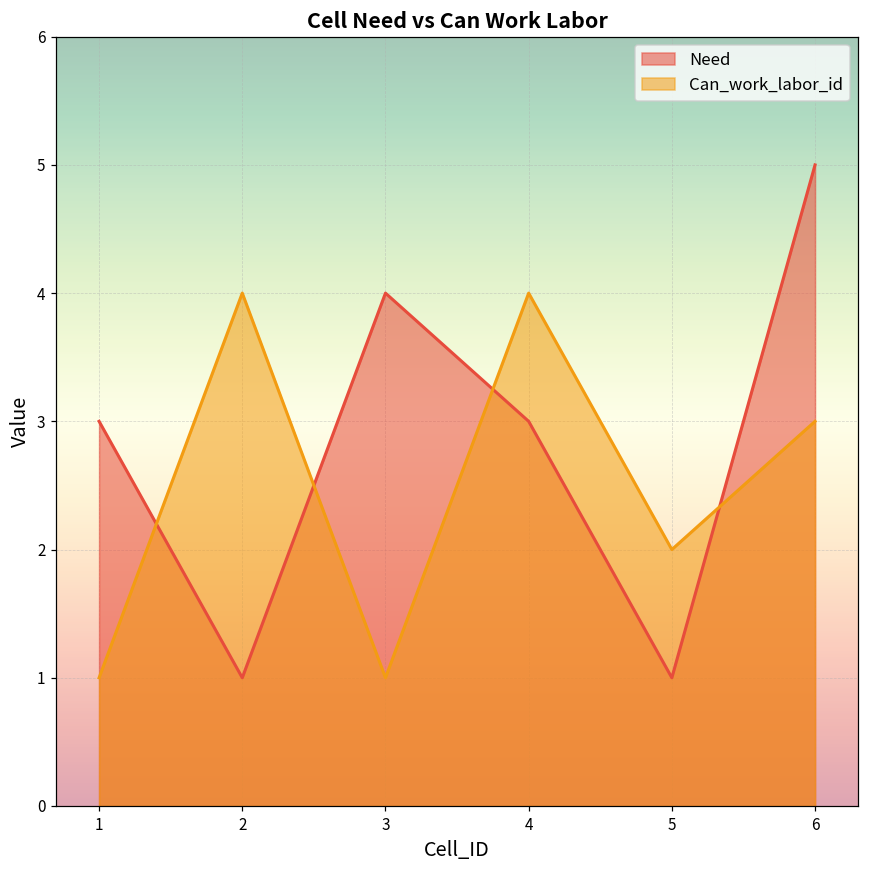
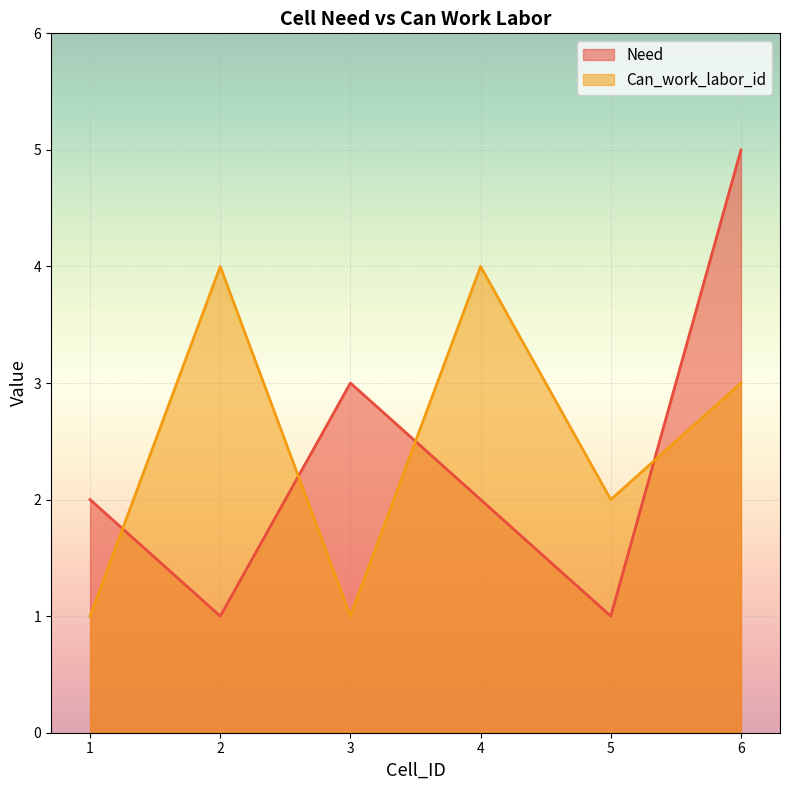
  {
    "Need": {
-     "1": 3,
+     "1": 2,
      "2": 1,
-     "3": 4,
-     "4": 3,
+     "3": 3,
+     "4": 2,
      "5": 1,
      "6": 5
    },
    "Can_work_labor_id": {
      "1": 1,
      "2": 4,
      "3": 1,
      "4": 4,
      "5": 2,
      "6": 3
    }
  }
